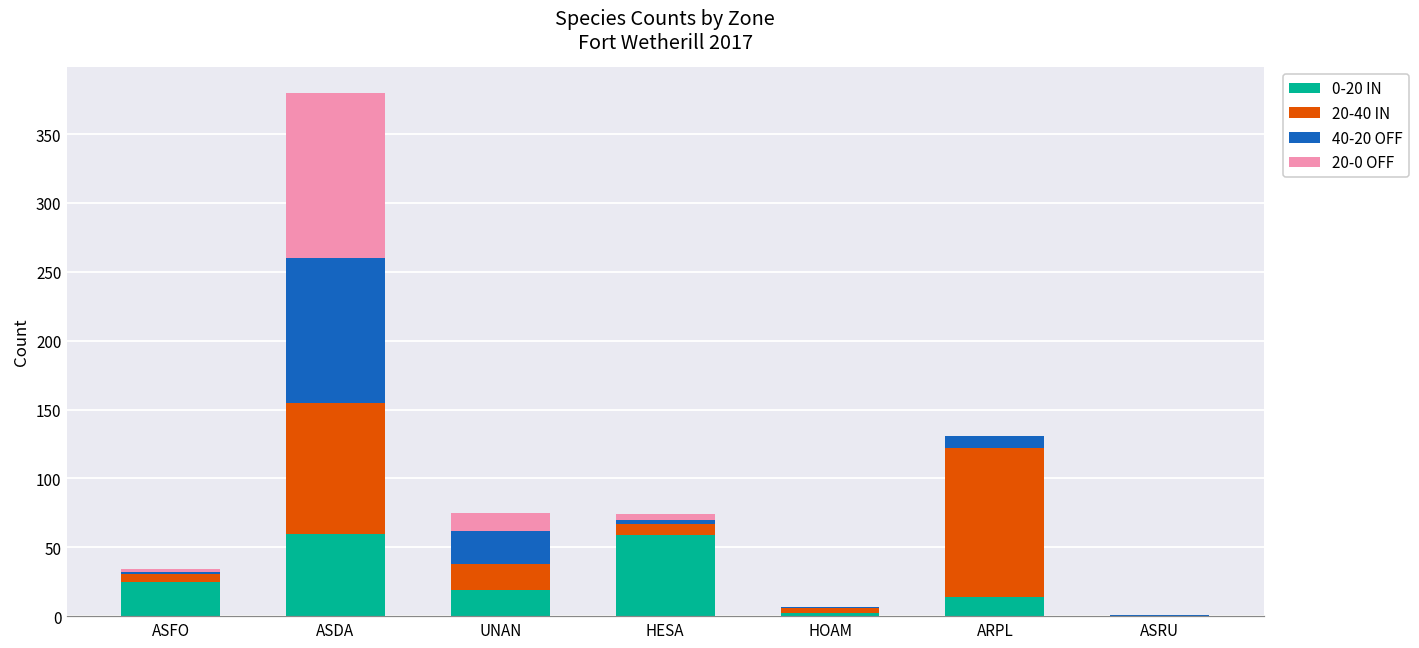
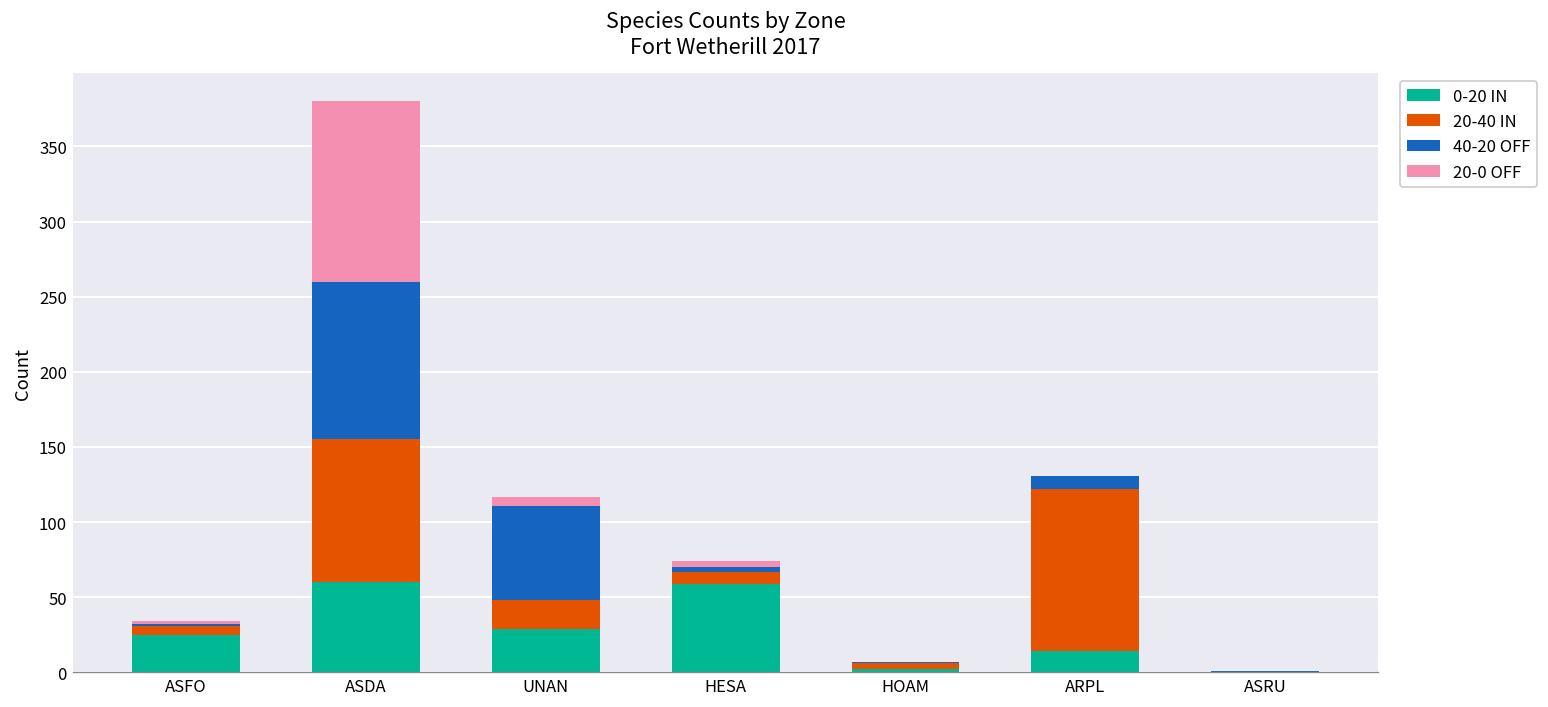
  {
    "0-20 IN": {
      "ASFO": 25,
      "ASDA": 60,
-     "UNAN": 19,
+     "UNAN": 29,
      "HESA": 59,
      "HOAM": 2,
      "ARPL": 14,
      "ASRU": 0
    },
    "20-40 IN": {
      "ASFO": 6,
      "ASDA": 95,
      "UNAN": 19,
      "HESA": 8,
      "HOAM": 4,
      "ARPL": 108,
      "ASRU": 0
    },
    "40-20 OFF": {
      "ASDA": 105,
-     "UNAN": 24,
+     "UNAN": 63,
      "HESA": 3,
      "ARPL": 9
    },
    "20-0 OFF": {
      "ASFO": 2,
      "ASDA": 120,
-     "UNAN": 13,
+     "UNAN": 6,
      "HESA": 4,
      "HOAM": 0,
      "ARPL": 0,
      "ASRU": 0
    }
  }
